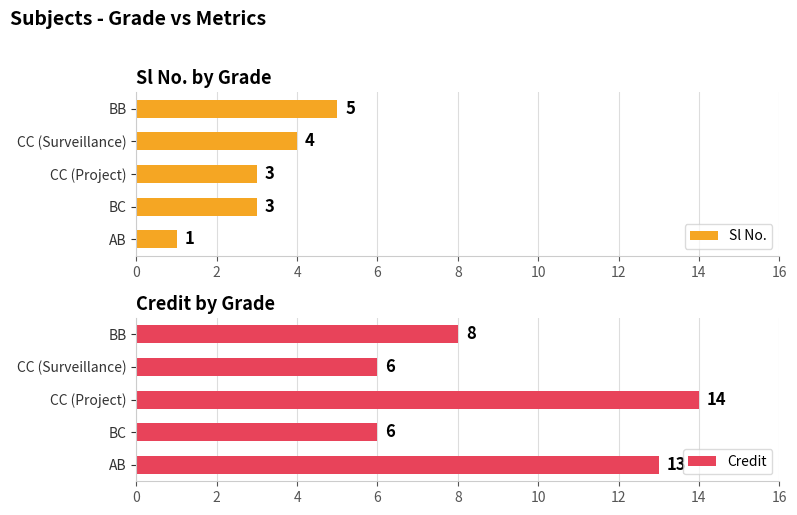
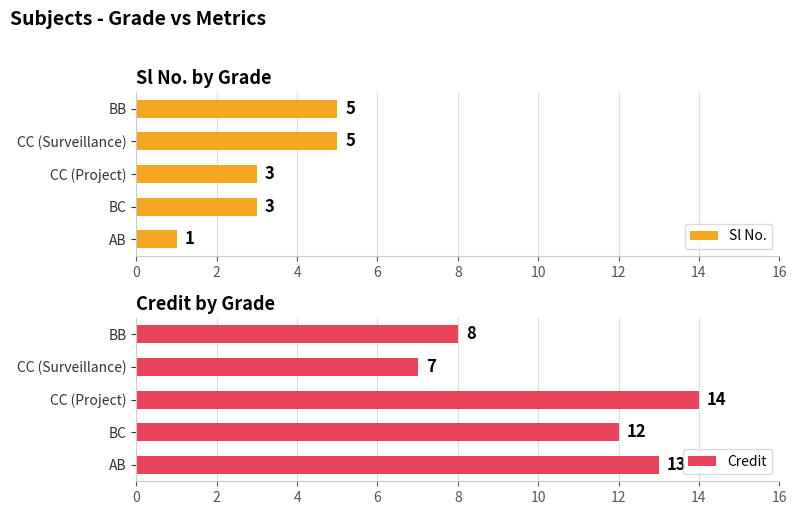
  {
    "Sl No. by Grade": {
      "BB": 5,
-     "CC (Surveillance)": 4,
+     "CC (Surveillance)": 5,
      "CC (Project)": 3,
      "BC": 3,
      "AB": 1
    },
    "Credit by Grade": {
      "BB": 8,
-     "CC (Surveillance)": 6,
+     "CC (Surveillance)": 7,
      "CC (Project)": 14,
-     "BC": 6
+     "BC": 12
    }
  }
